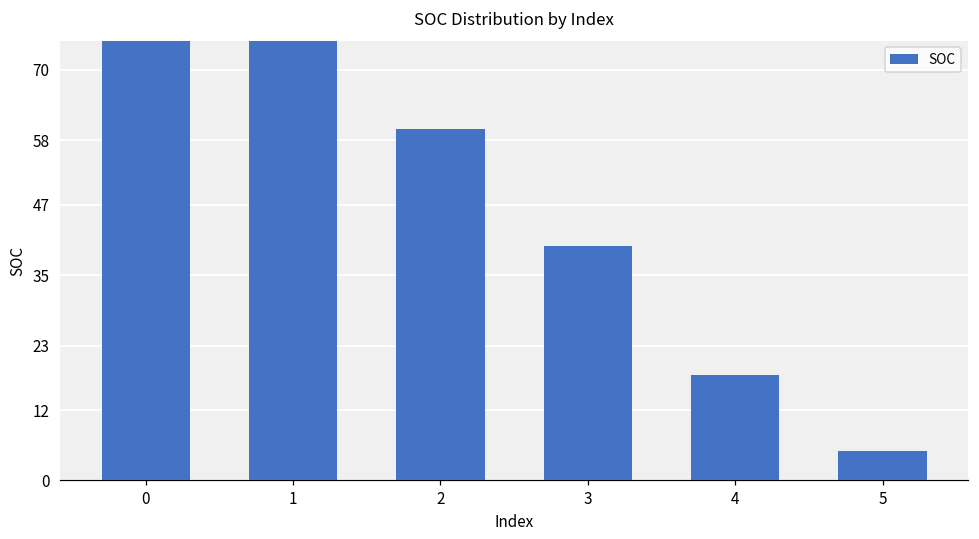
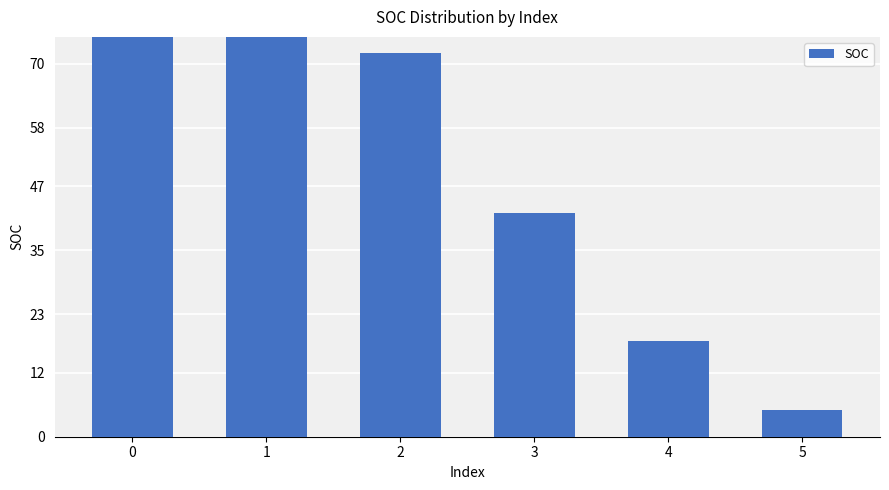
  {
-   "2": 60,
-   "3": 40,
+   "2": 72,
+   "3": 42,
    "4": 18,
    "5": 5
  }
